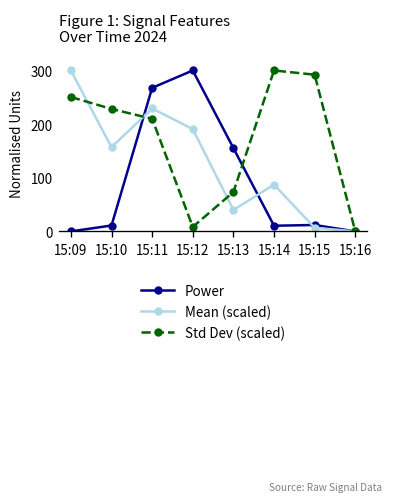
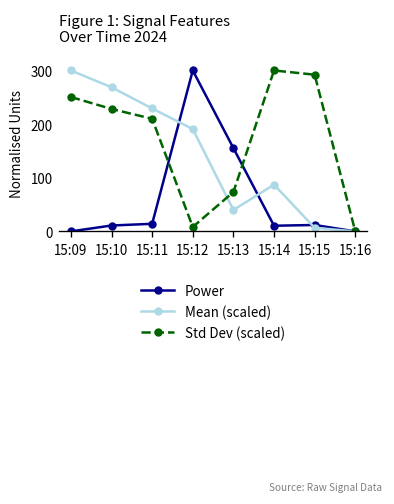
  {
    "Power": {
      "15:09": 0,
      "15:10": 10,
-     "15:11": 270,
+     "15:11": 10,
      "15:12": 300,
      "15:13": 160,
      "15:14": 10
    },
    "Mean (scaled)": {
      "15:09": 300,
-     "15:10": 160,
+     "15:10": 270,
      "15:11": 230,
      "15:12": 190,
      "15:13": 40,
      "15:14": 90
    },
    "Std Dev (scaled)": {
      "15:09": 250,
      "15:10": 230,
      "15:11": 210,
      "15:12": 10,
      "15:13": 70,
      "15:14": 300,
      "15:15": 290
    }
  }
